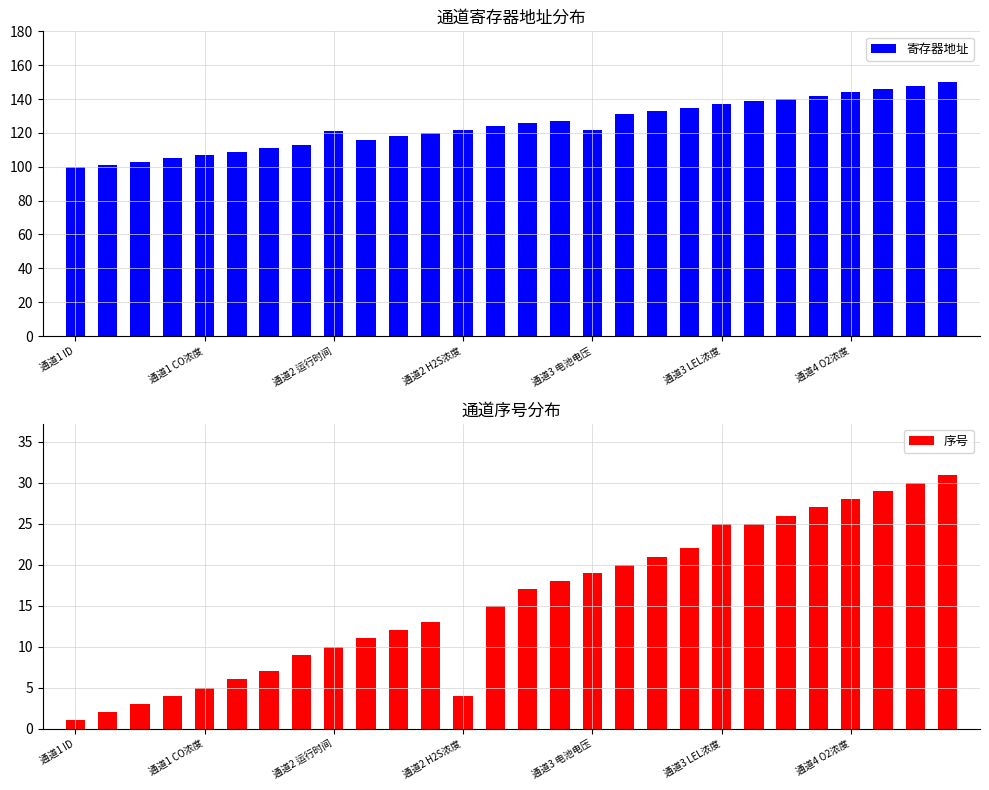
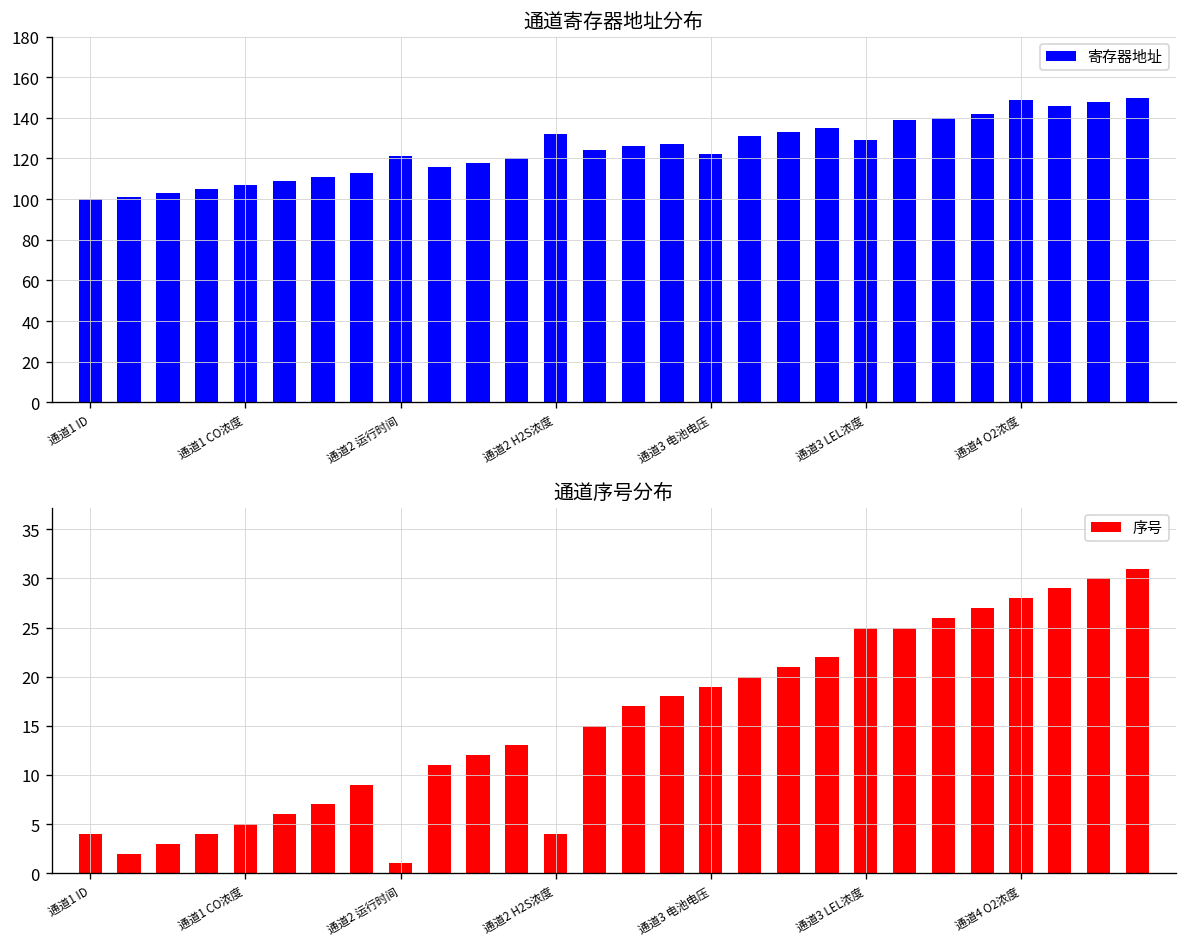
  {
    "通道寄存器地址分布": {
      "通道1 ID": 100,
      "通道1 CO浓度": 107,
      "通道2 运行时间": 121,
-     "通道2 H2S浓度": 122,
+     "通道2 H2S浓度": 132,
      "通道3 电池电压": 122,
-     "通道3 LEL浓度": 137,
-     "通道4 O2浓度": 144
+     "通道3 LEL浓度": 129,
+     "通道4 O2浓度": 149
    },
    "通道序号分布": {
-     "通道1 ID": 1,
+     "通道1 ID": 4,
      "通道1 CO浓度": 5,
-     "通道2 运行时间": 10,
+     "通道2 运行时间": 1,
      "通道2 H2S浓度": 4,
      "通道3 电池电压": 19,
      "通道3 LEL浓度": 25,
      "通道4 O2浓度": 28
    }
  }
